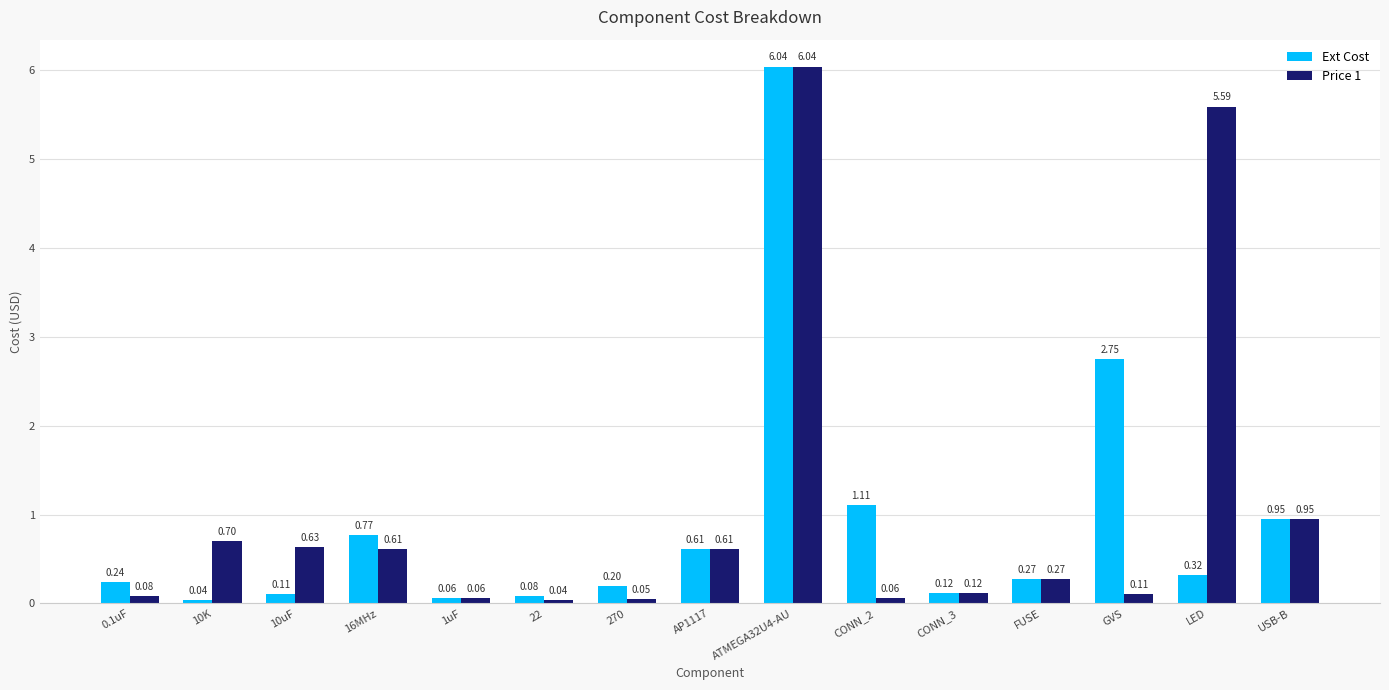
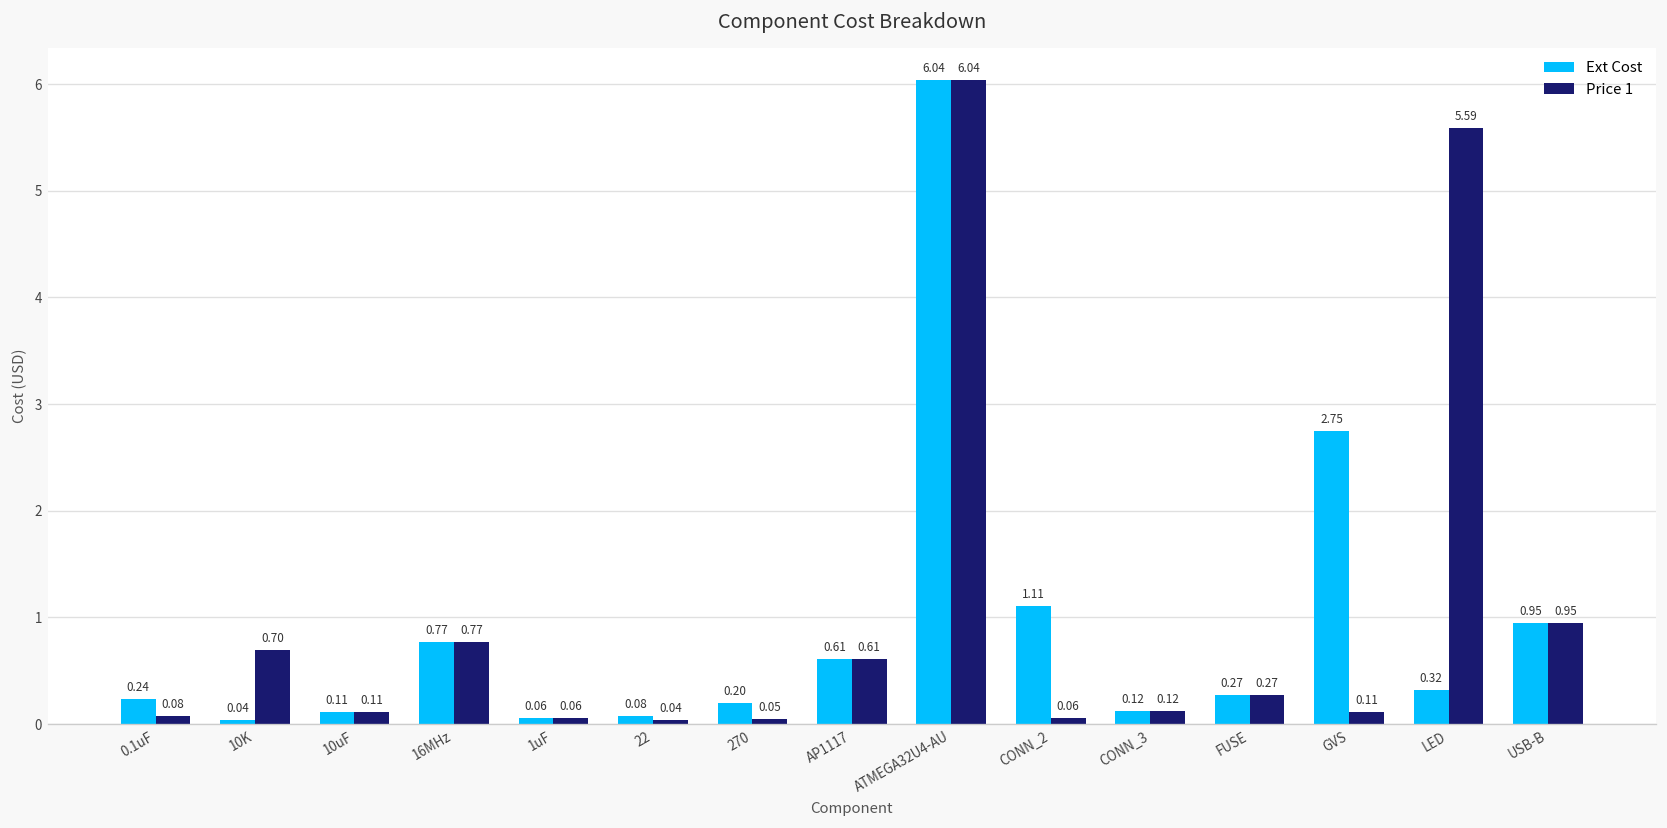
  {
    "Ext Cost": {
      "0.1uF": 0.24,
      "10K": 0.04,
      "10uF": 0.11,
      "16MHz": 0.77,
      "1uF": 0.06,
      "22": 0.08,
      "270": 0.20,
      "AP1117": 0.61,
      "ATMEGA32U4-AU": 6.04,
      "CONN_2": 1.11,
      "CONN_3": 0.12,
      "FUSE": 0.27,
      "GVS": 2.75,
      "LED": 0.32,
      "USB-B": 0.95
    },
    "Price 1": {
      "0.1uF": 0.08,
      "10K": 0.70,
-     "10uF": 0.63,
-     "16MHz": 0.61,
+     "10uF": 0.11,
+     "16MHz": 0.77,
      "1uF": 0.06,
      "22": 0.04,
      "270": 0.05,
      "AP1117": 0.61,
      "ATMEGA32U4-AU": 6.04,
      "CONN_2": 0.06,
      "CONN_3": 0.12,
      "FUSE": 0.27,
      "GVS": 0.11,
      "LED": 5.59,
      "USB-B": 0.95
    }
  }
